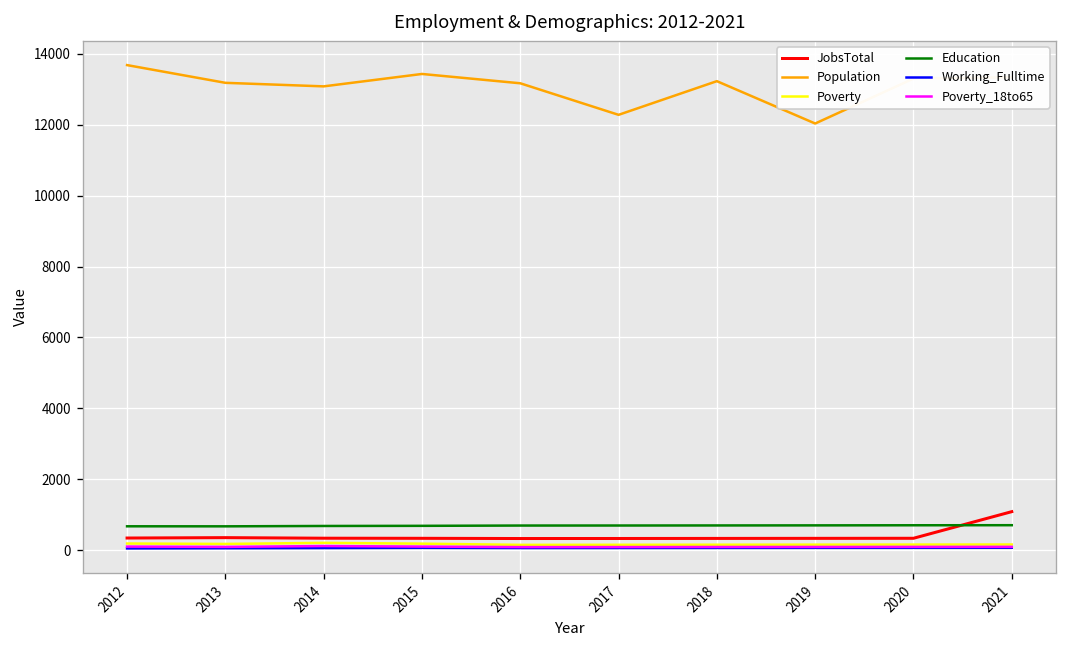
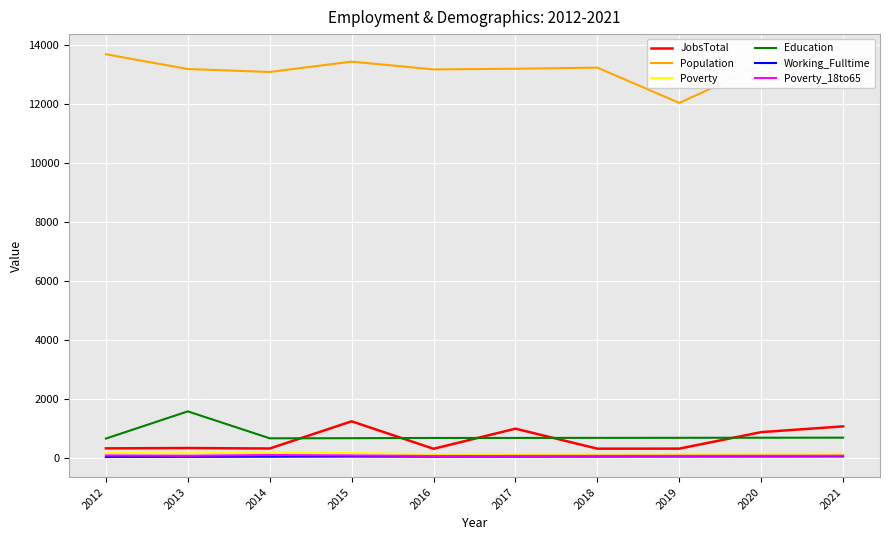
  {
    "JobsTotal": {
      "2012": 300,
      "2013": 400,
      "2014": 300,
-     "2015": 300,
+     "2015": 1300,
      "2016": 300,
-     "2017": 300,
+     "2017": 1000,
      "2018": 300,
      "2019": 300,
-     "2020": 300,
+     "2020": 900,
      "2021": 1100
    },
    "Population": {
      "2012": 13700,
      "2013": 13200,
      "2014": 13100,
      "2015": 13400,
      "2016": 13200,
-     "2017": 12300,
+     "2017": 13200,
      "2018": 13200,
      "2019": 12000
    },
    "Poverty": {
      "2012": 200,
      "2014": 200
    },
    "Education": {
      "2012": 700,
-     "2013": 700,
+     "2013": 1600,
      "2014": 700,
      "2015": 700,
      "2016": 700,
      "2017": 700,
      "2018": 700,
      "2019": 700,
      "2020": 700,
      "2021": 700
    }
  }
